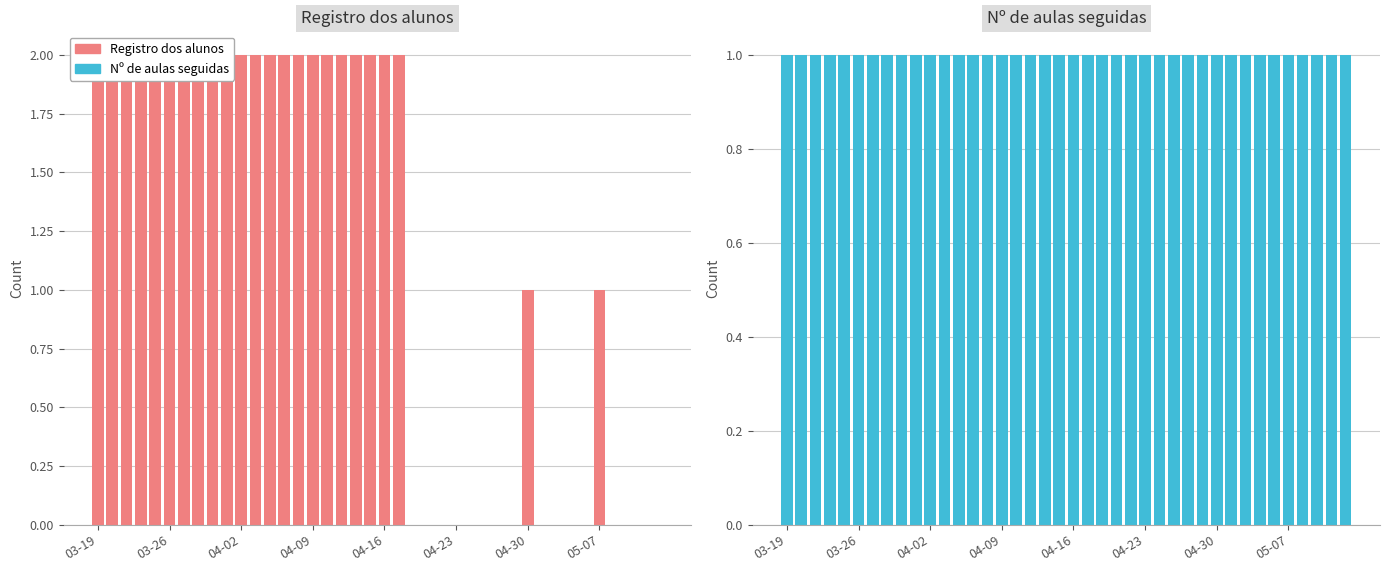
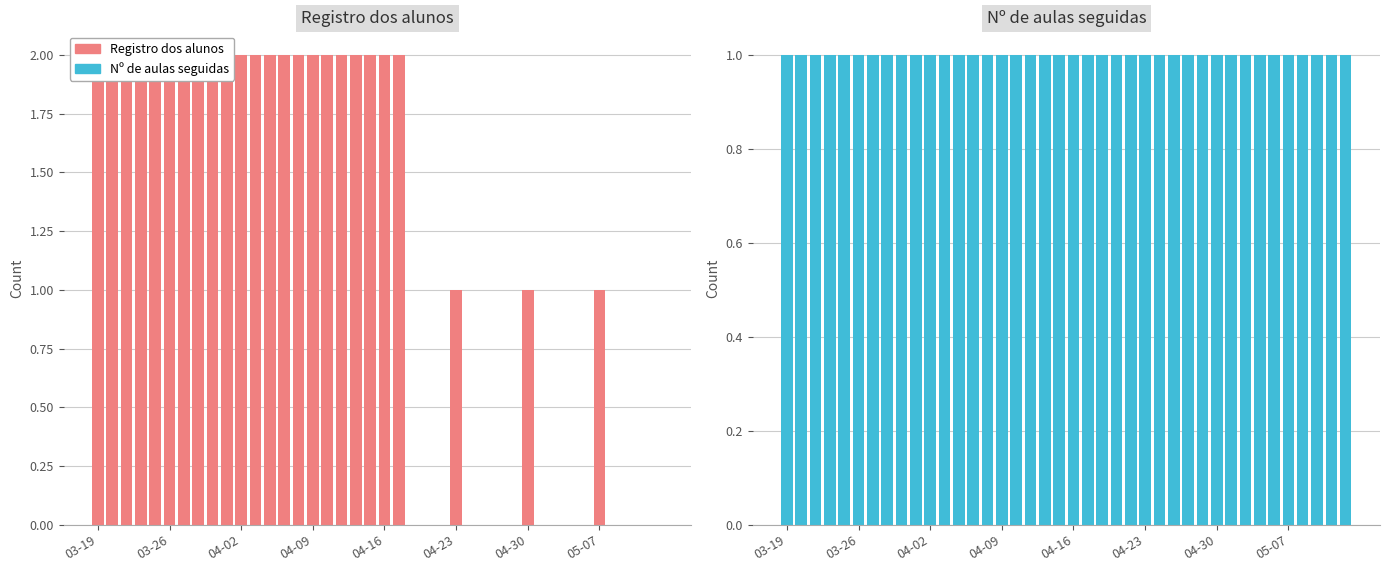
  {
    "Registro dos alunos": {
      "04-02": 2,
      "04-09": 2,
      "04-16": 2,
-     "04-23": 0,
+     "04-23": 1,
      "04-30": 1,
      "05-07": 1
    },
    "Nº de aulas seguidas": {
      "03-19": 1.00,
      "03-26": 1.00,
      "04-02": 1.00,
      "04-09": 1.00,
      "04-16": 1.00,
      "04-23": 1.00,
      "04-30": 1.00,
      "05-07": 1.00
    }
  }
